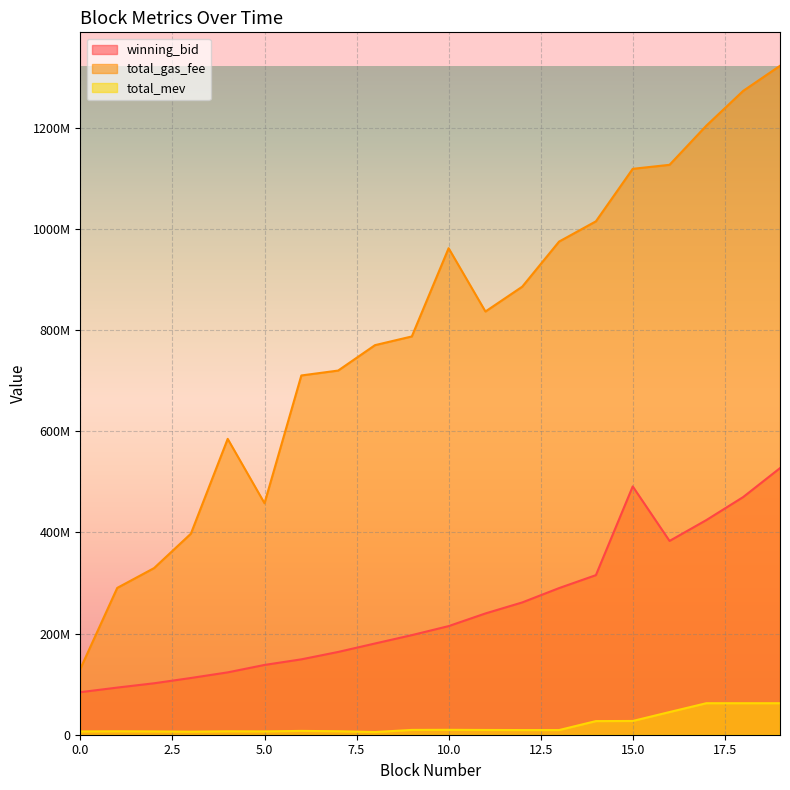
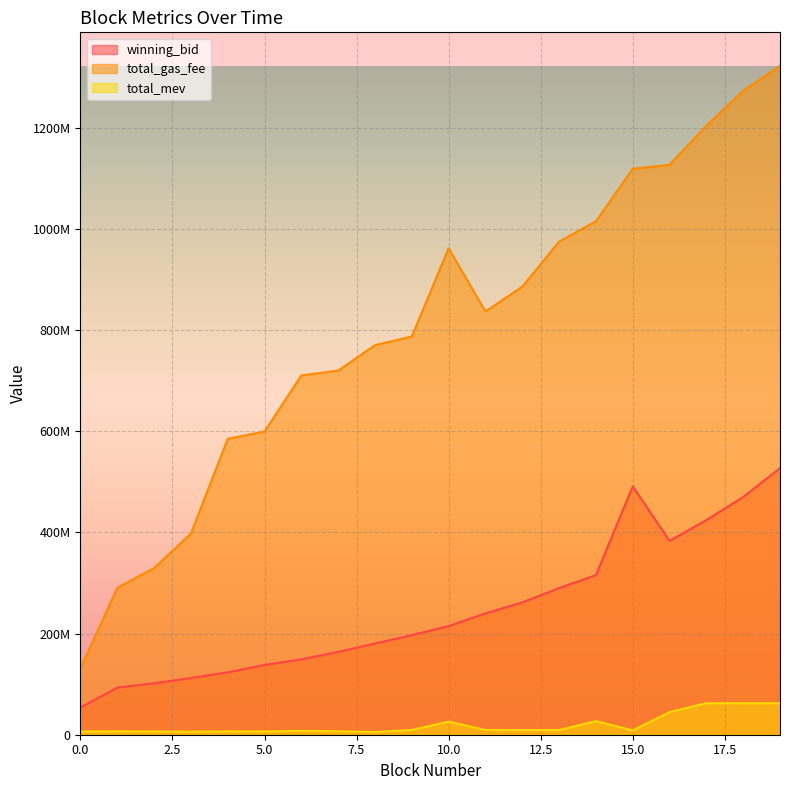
  {
    "winning_bid": {
-     "0.0": 80000000,
+     "0.0": 50000000,
      "5.0": 140000000,
      "10.0": 210000000,
      "15.0": 490000000
    },
    "total_gas_fee": {
      "0.0": 130000000,
-     "5.0": 460000000,
+     "5.0": 600000000,
      "10.0": 960000000,
      "15.0": 1120000000
    },
    "total_mev": {
      "0.0": 10000000,
      "5.0": 10000000,
-     "10.0": 10000000,
-     "15.0": 30000000
+     "10.0": 30000000,
+     "15.0": 10000000
    }
  }
